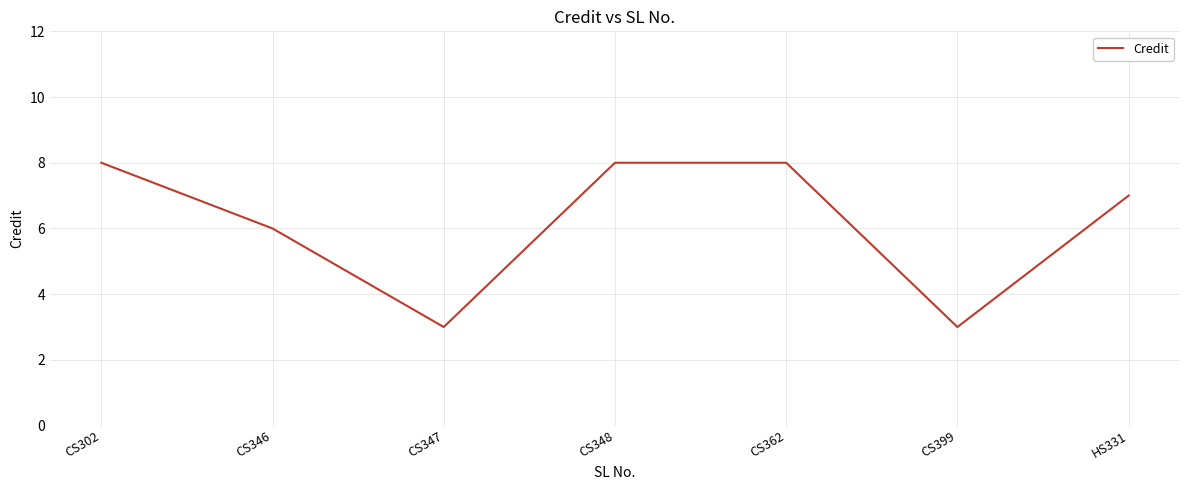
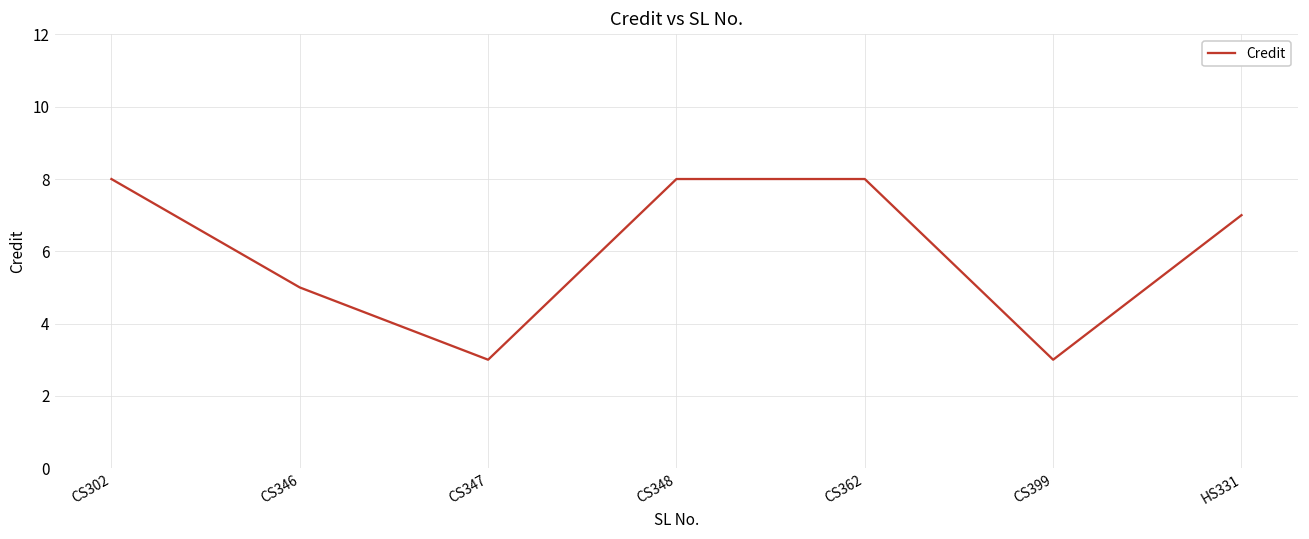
  {
    "CS302": 8,
-   "CS346": 6,
+   "CS346": 5,
    "CS347": 3,
    "CS348": 8,
    "CS362": 8,
    "CS399": 3,
    "HS331": 7
  }
